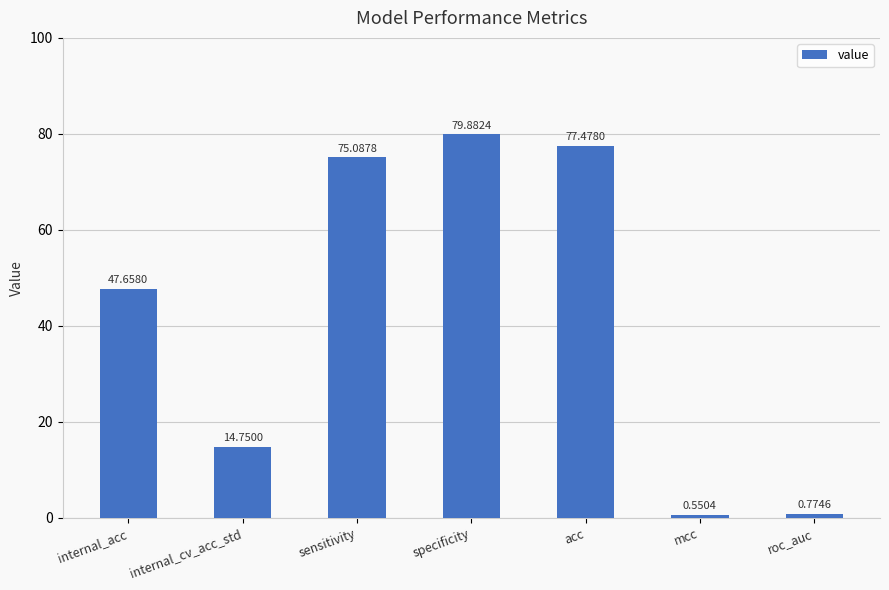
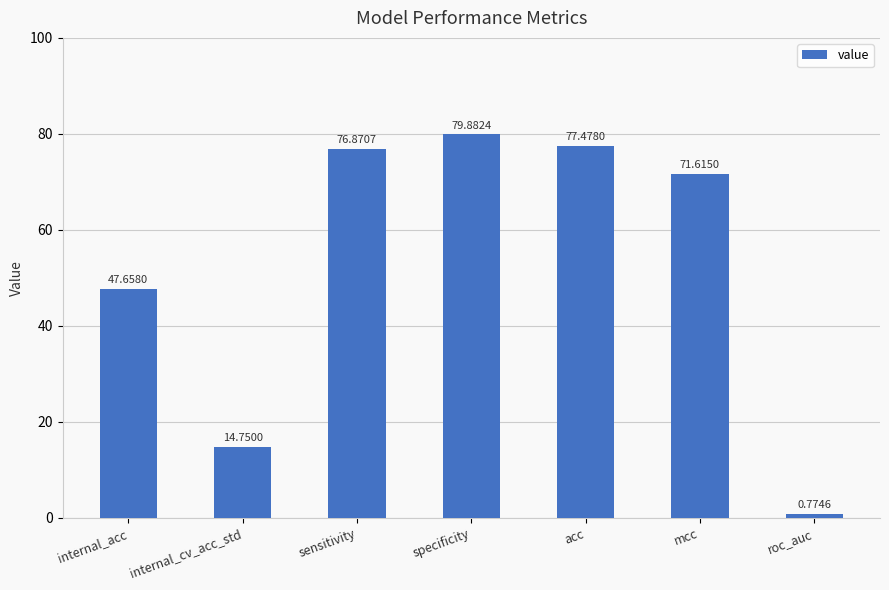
  {
    "internal_acc": 47.6580,
    "internal_cv_acc_std": 14.7500,
-   "sensitivity": 75.0878,
+   "sensitivity": 76.8707,
    "specificity": 79.8824,
    "acc": 77.4780,
-   "mcc": 0.5504,
+   "mcc": 71.6150,
    "roc_auc": 0.7746
  }
